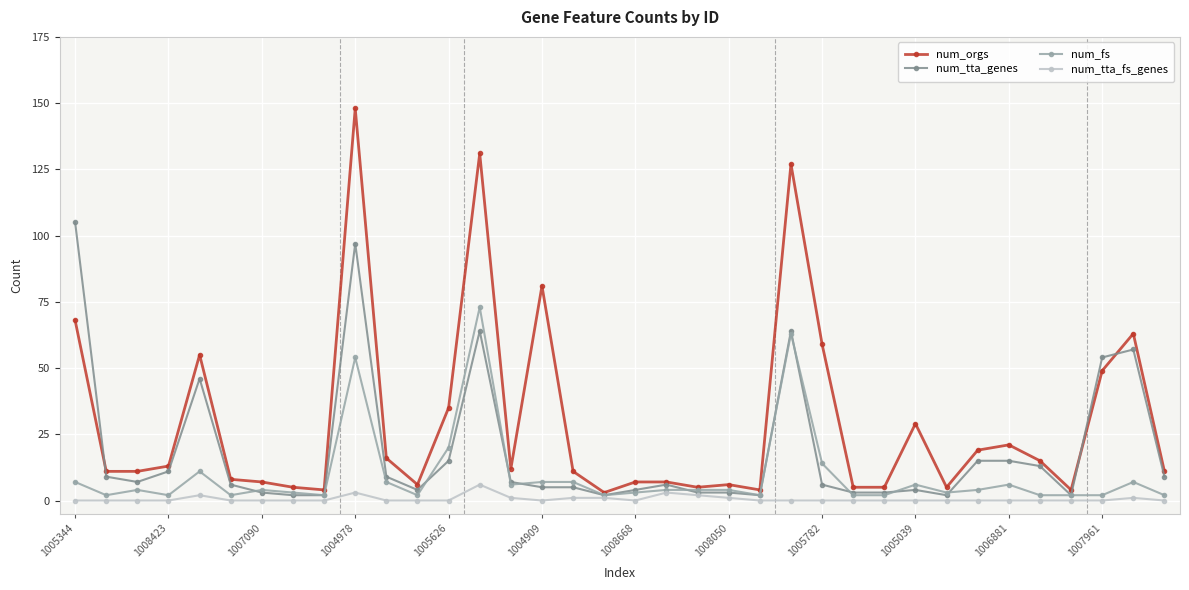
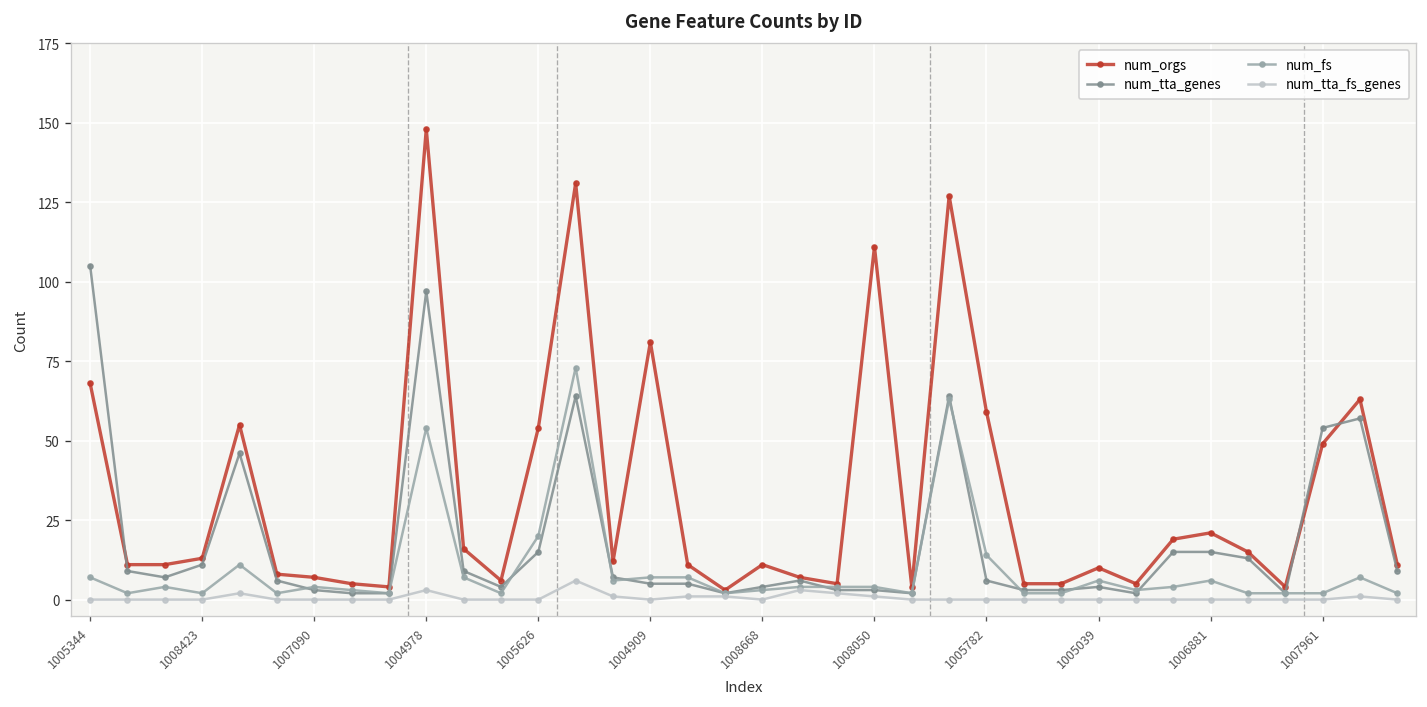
  {
    "num_orgs": {
      "1005344": 68,
      "1008423": 13,
      "1007090": 7,
      "1004978": 148,
-     "1005626": 35,
+     "1005626": 54,
      "1004909": 81,
-     "1008668": 7,
-     "1008050": 6,
+     "1008668": 11,
+     "1008050": 111,
      "1005782": 59,
-     "1005039": 29,
+     "1005039": 10,
      "1006881": 21,
      "1007961": 49
    }
  }
